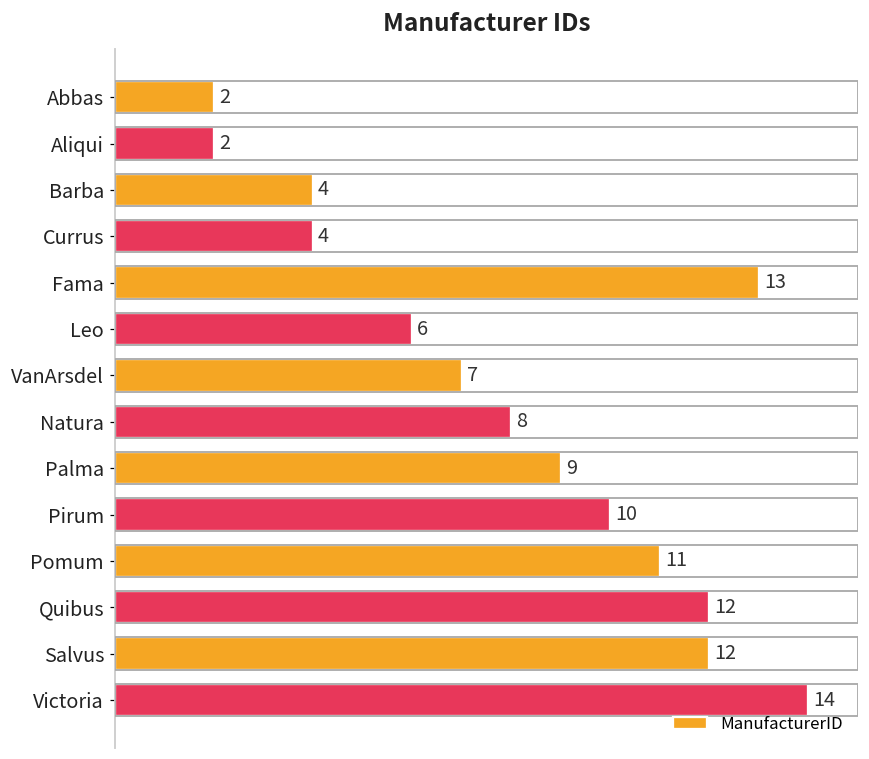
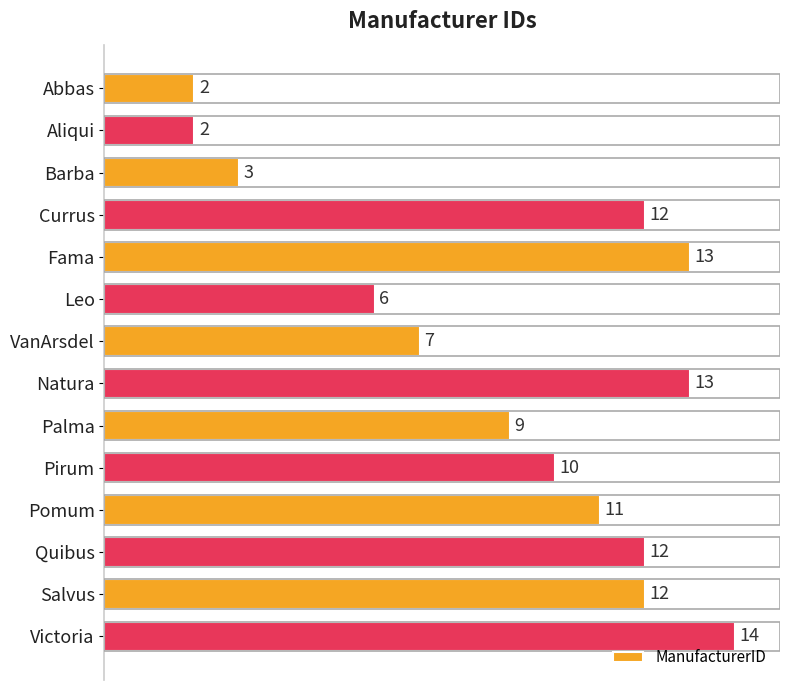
  {
    "Abbas": 2,
    "Aliqui": 2,
-   "Barba": 4,
-   "Currus": 4,
+   "Barba": 3,
+   "Currus": 12,
    "Fama": 13,
    "Leo": 6,
    "VanArsdel": 7,
-   "Natura": 8,
+   "Natura": 13,
    "Palma": 9,
    "Pirum": 10,
    "Pomum": 11,
    "Quibus": 12,
    "Salvus": 12,
    "Victoria": 14
  }
